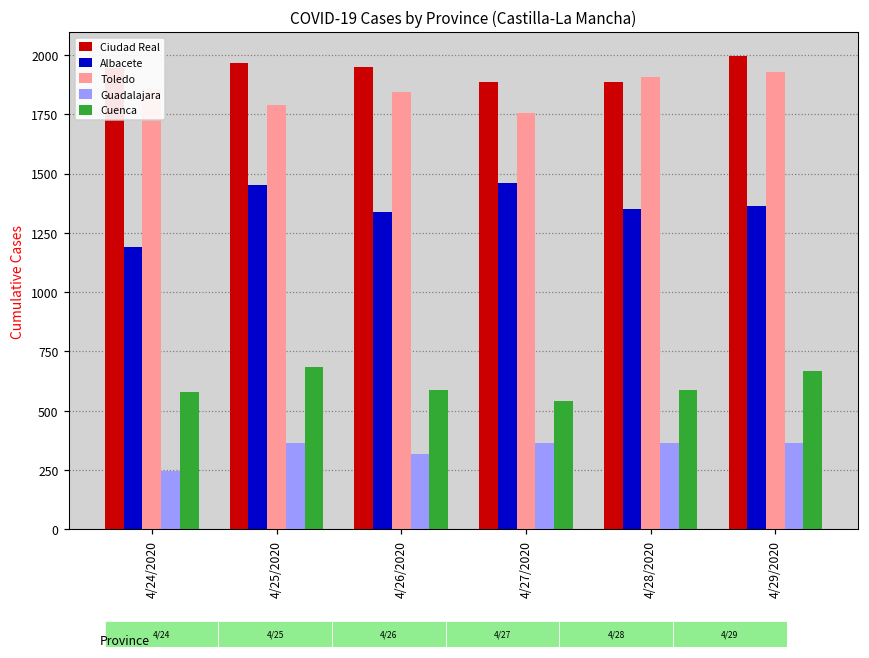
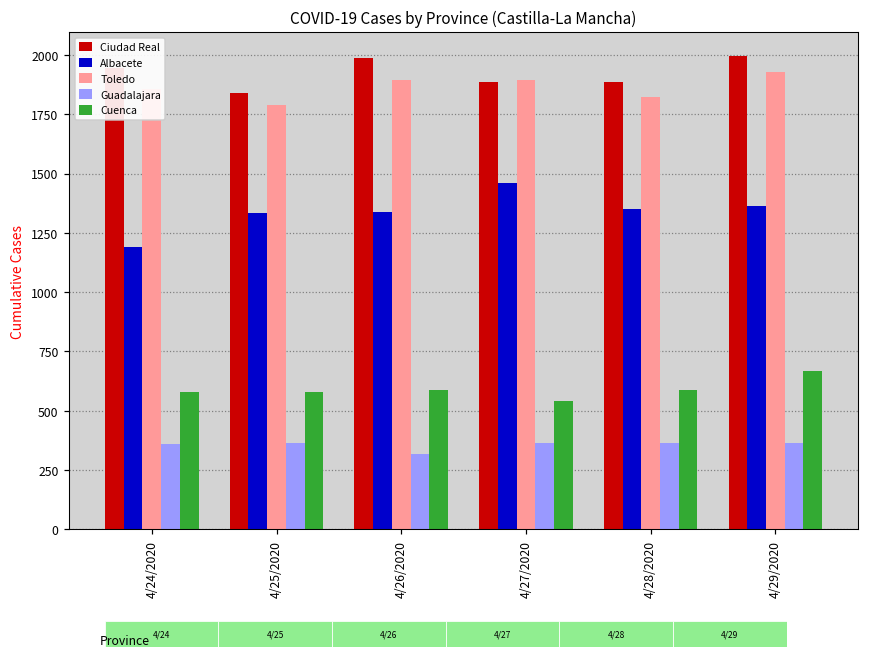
  {
    "Ciudad Real": {
-     "4/25/2020": 1970,
-     "4/26/2020": 1950,
+     "4/25/2020": 1840,
+     "4/26/2020": 1990,
      "4/27/2020": 1890,
      "4/28/2020": 1890,
      "4/29/2020": 2000
    },
    "Albacete": {
      "4/24/2020": 1190,
-     "4/25/2020": 1450,
+     "4/25/2020": 1340,
      "4/26/2020": 1340,
      "4/27/2020": 1460,
      "4/28/2020": 1350,
      "4/29/2020": 1360
    },
    "Toledo": {
      "4/25/2020": 1790,
-     "4/26/2020": 1840,
-     "4/27/2020": 1760,
-     "4/28/2020": 1910,
+     "4/26/2020": 1890,
+     "4/27/2020": 1900,
+     "4/28/2020": 1820,
      "4/29/2020": 1930
    },
    "Guadalajara": {
-     "4/24/2020": 250,
+     "4/24/2020": 360,
      "4/25/2020": 370,
      "4/26/2020": 320,
      "4/27/2020": 370,
      "4/28/2020": 370,
      "4/29/2020": 370
    },
    "Cuenca": {
      "4/24/2020": 580,
-     "4/25/2020": 690,
+     "4/25/2020": 580,
      "4/26/2020": 590,
      "4/27/2020": 540,
      "4/28/2020": 590,
      "4/29/2020": 670
    }
  }
